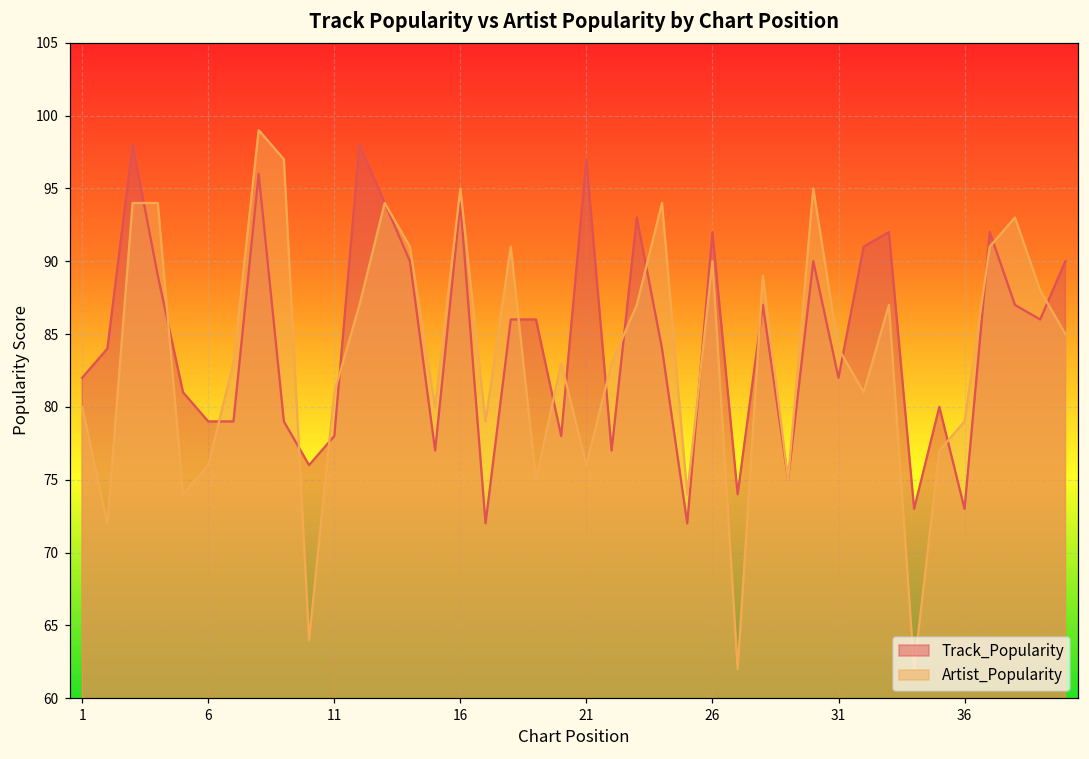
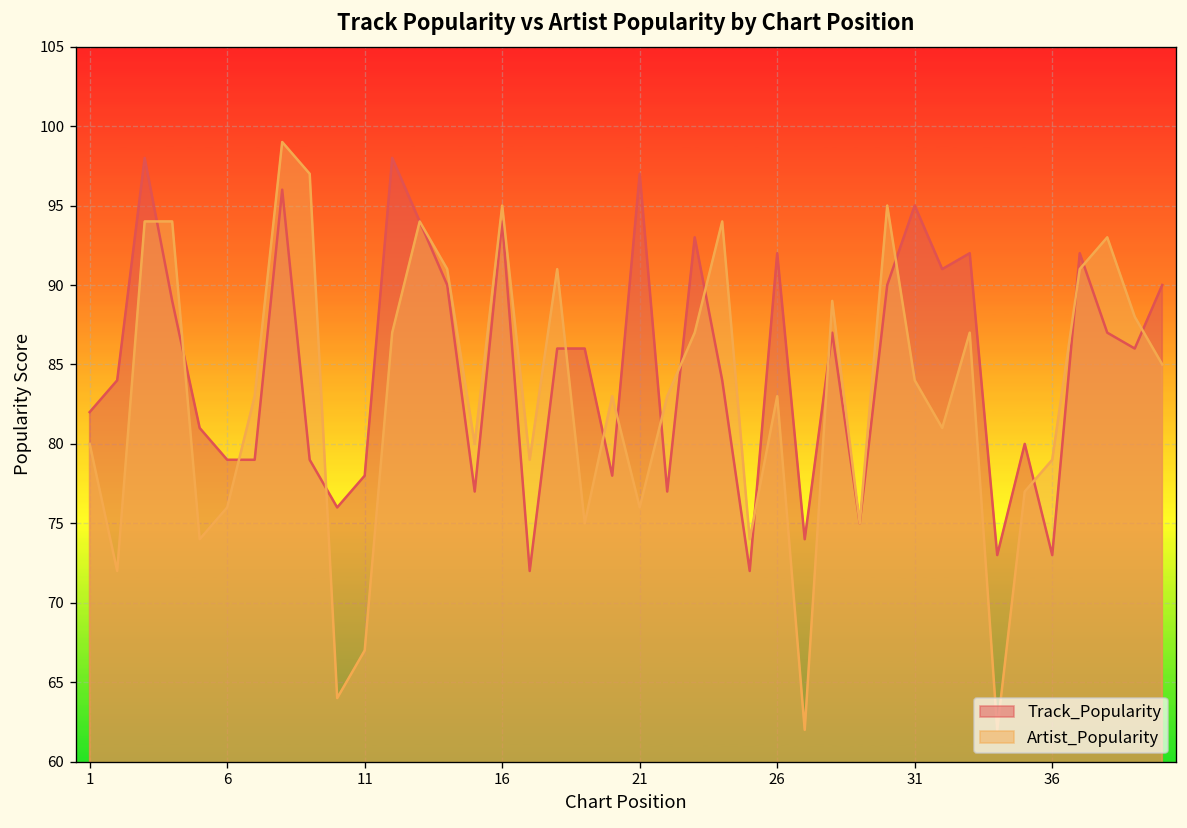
  {
    "Track_Popularity": {
      "1": 82,
      "6": 79,
      "11": 78,
      "16": 94,
      "21": 97,
      "26": 92,
-     "31": 82,
+     "31": 95,
      "36": 73
    },
    "Artist_Popularity": {
      "1": 80,
      "6": 76,
-     "11": 81,
+     "11": 67,
      "16": 95,
      "21": 76,
-     "26": 90,
+     "26": 83,
      "31": 84,
      "36": 79
    }
  }
